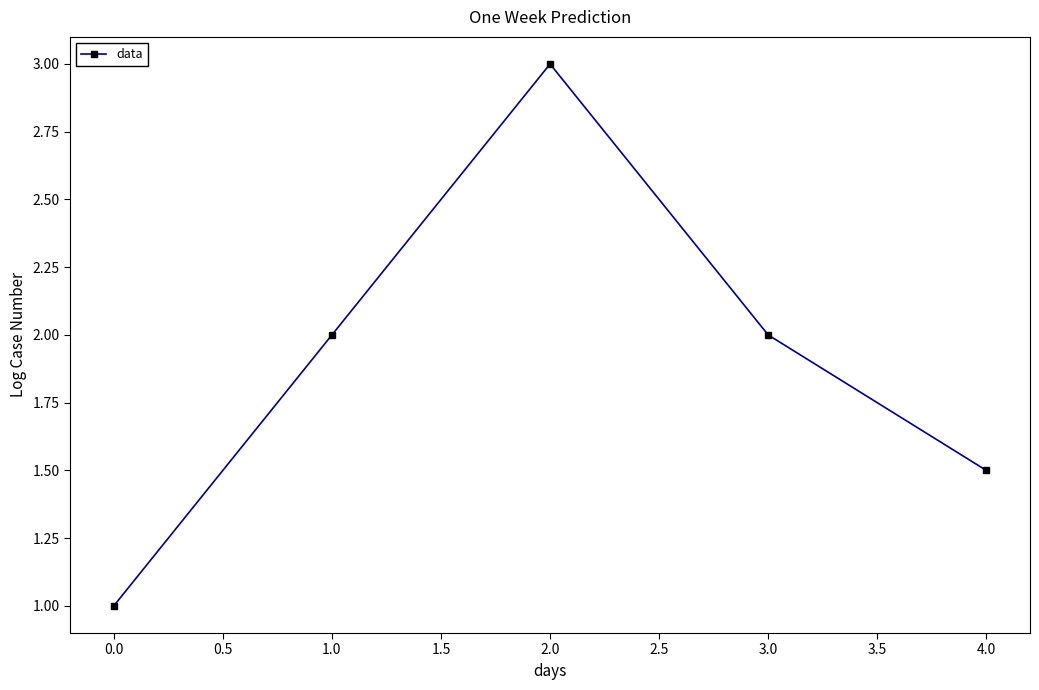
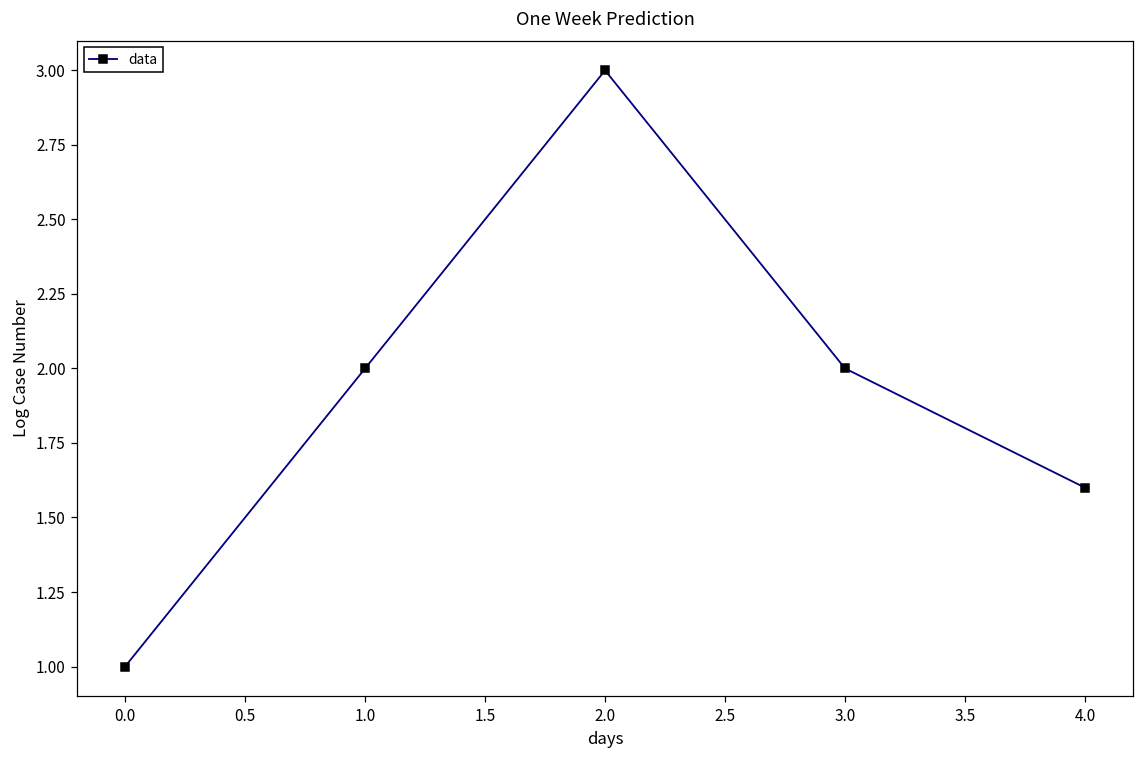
  {
    "0.0": 1.0,
    "1.0": 2.0,
    "2.0": 3.0,
    "3.0": 2.0,
-   "4.0": 1.5
+   "4.0": 1.6
  }
